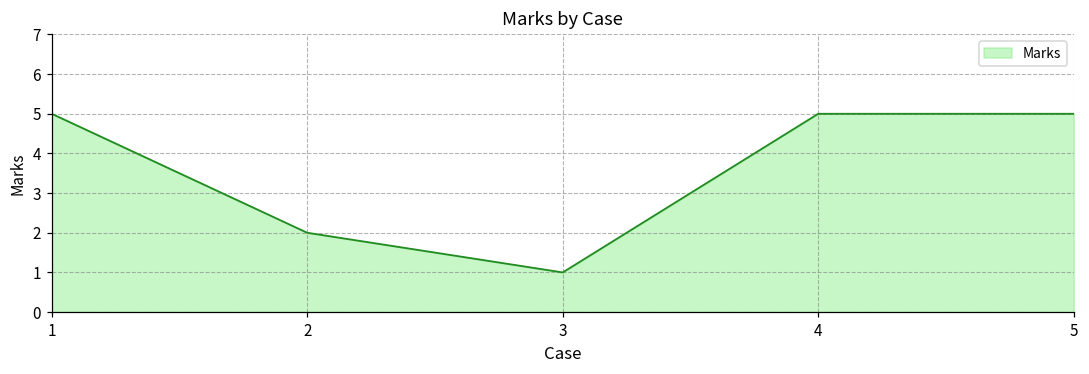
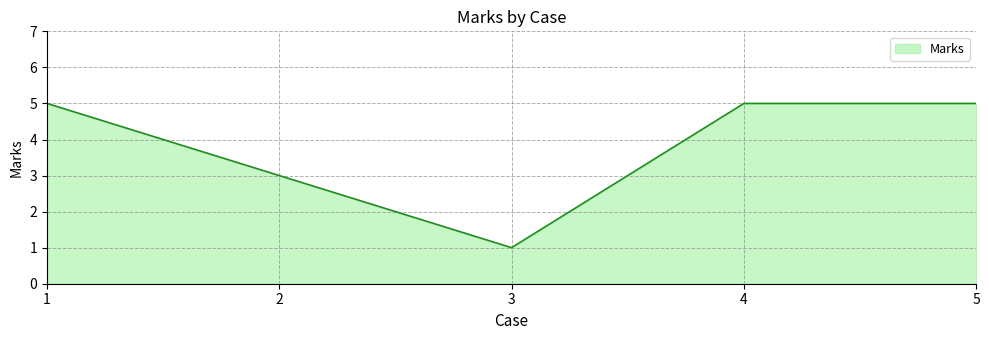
  {
    "1": 5,
-   "2": 2,
+   "2": 3,
    "3": 1,
    "4": 5,
    "5": 5
  }
